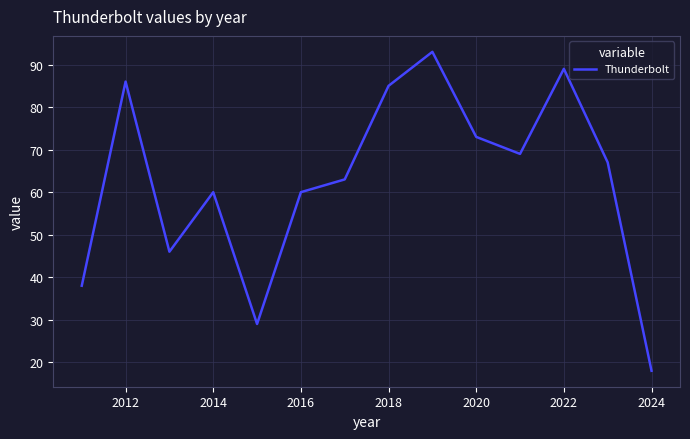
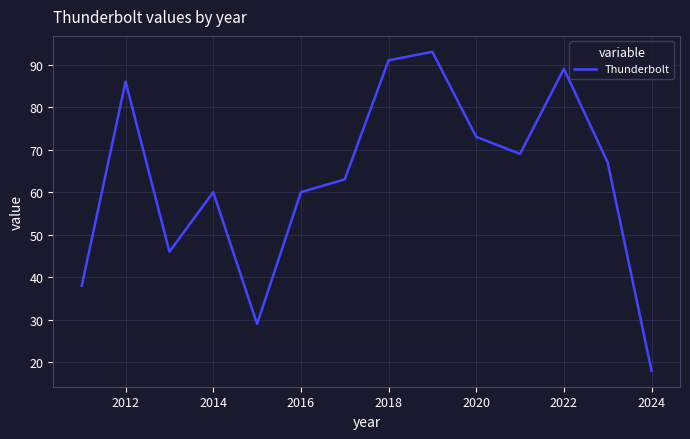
  {
    "2012": 86,
    "2014": 60,
    "2016": 60,
-   "2018": 85,
+   "2018": 91,
    "2020": 73,
    "2022": 89,
    "2024": 18
  }
